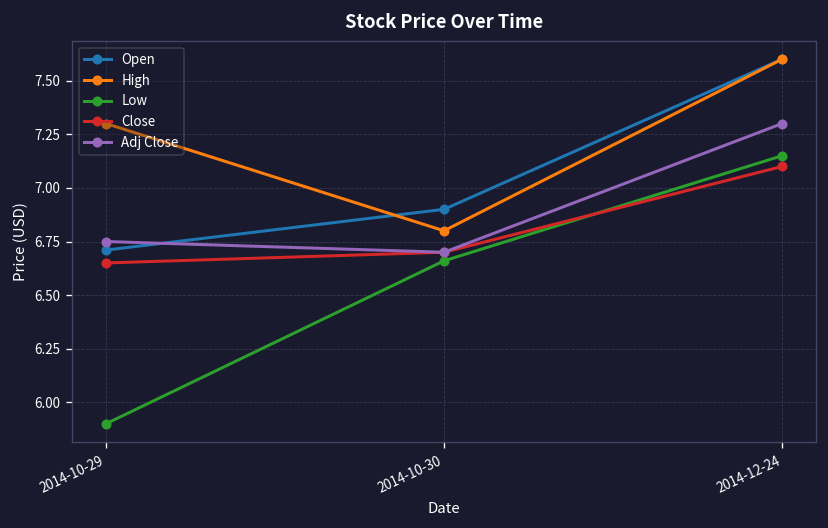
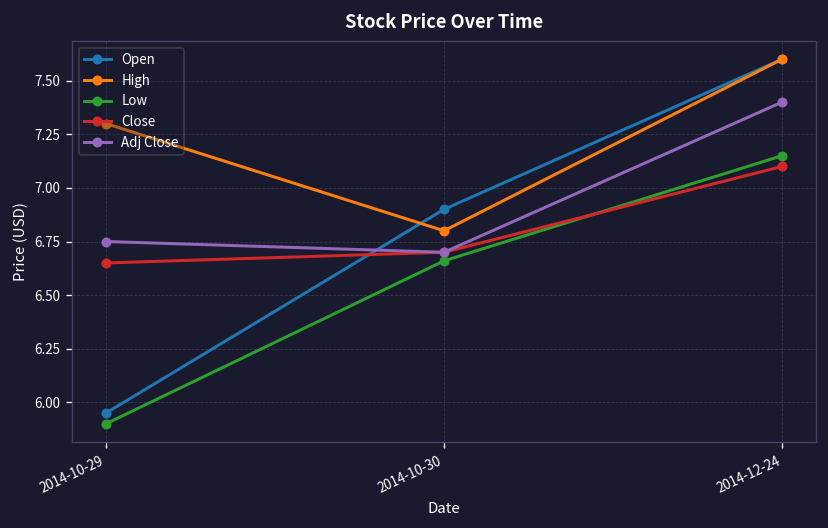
  {
    "Open": {
-     "2014-10-29": 6.71,
+     "2014-10-29": 5.95,
      "2014-10-30": 6.90
    },
    "High": {
      "2014-10-30": 6.80
    },
    "Low": {
      "2014-10-29": 5.90,
      "2014-10-30": 6.66,
      "2014-12-24": 7.15
    },
    "Close": {
      "2014-10-29": 6.65,
      "2014-12-24": 7.10
    },
    "Adj Close": {
      "2014-10-29": 6.75,
-     "2014-12-24": 7.3
+     "2014-12-24": 7.4
    }
  }
